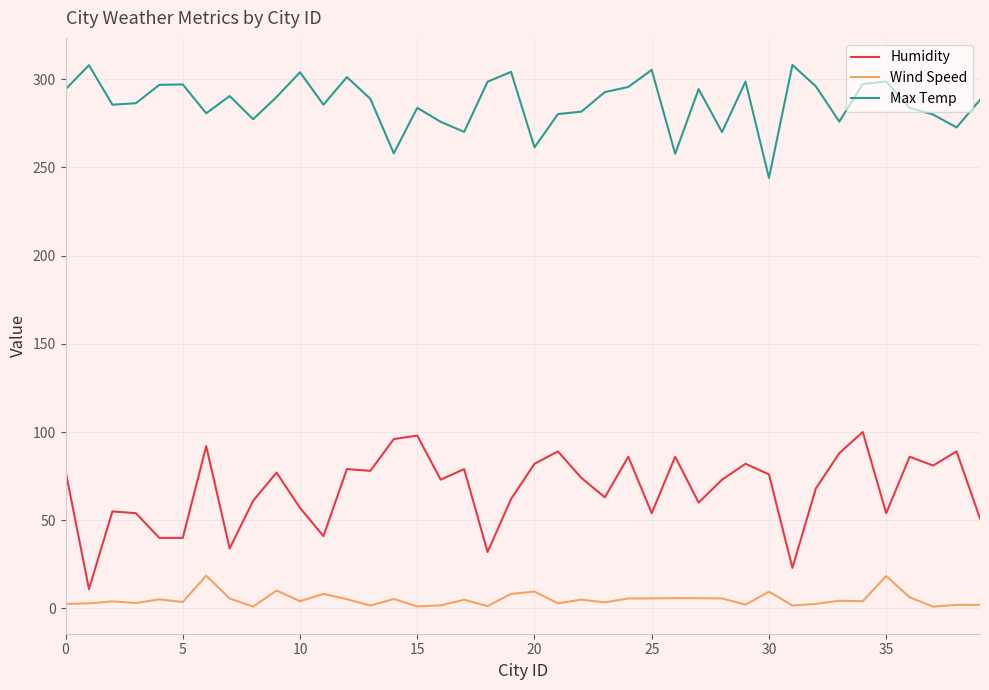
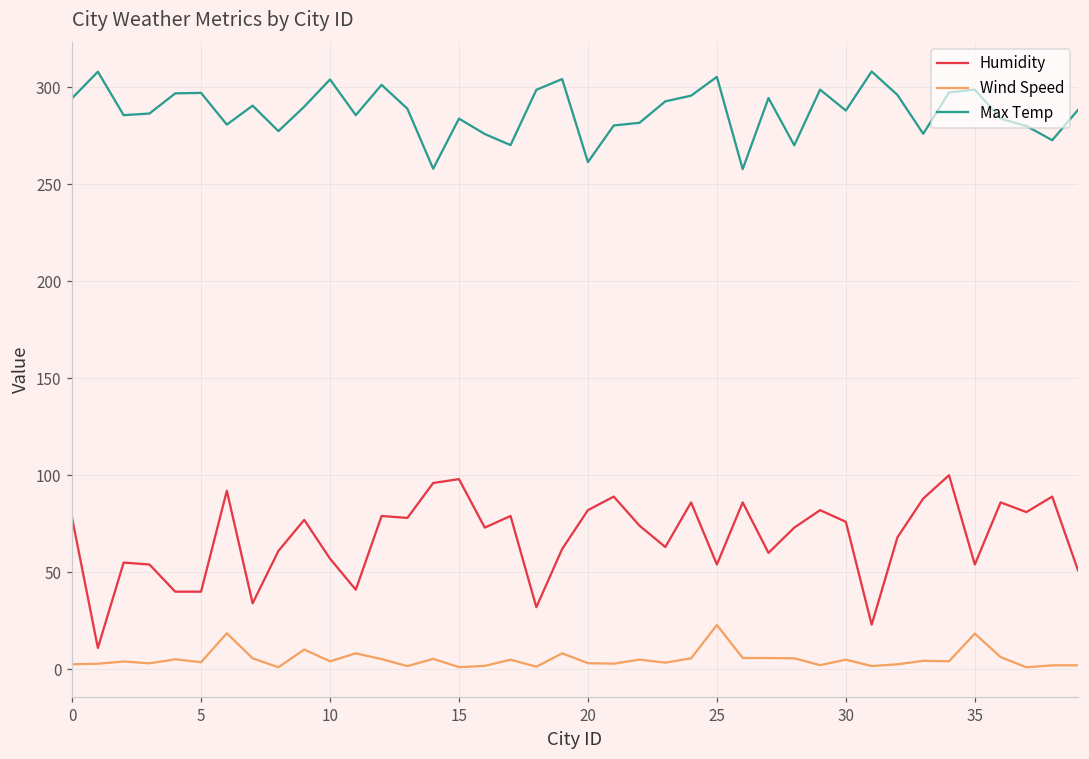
  {
    "Humidity": {
      "0": 78,
      "5": 40,
      "10": 57,
      "15": 98,
      "20": 82,
      "25": 54,
      "30": 76,
      "35": 54
    },
    "Wind Speed": {
      "0": 3,
      "5": 4,
      "10": 4,
      "15": 1,
-     "20": 10,
-     "25": 6,
-     "30": 10,
+     "20": 3,
+     "25": 23,
+     "30": 5,
      "35": 18
    },
    "Max Temp": {
      "0": 294,
      "5": 297,
      "10": 304,
      "15": 284,
      "20": 261,
      "25": 305,
-     "30": 244
+     "30": 288
    }
  }
